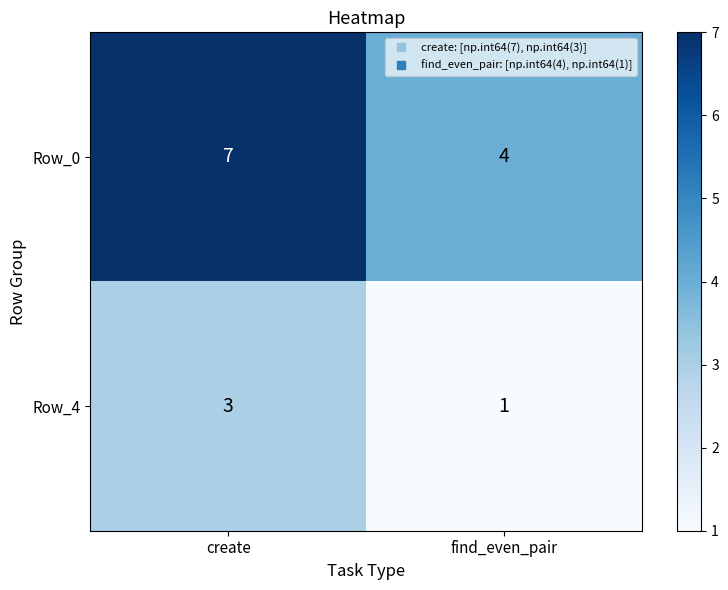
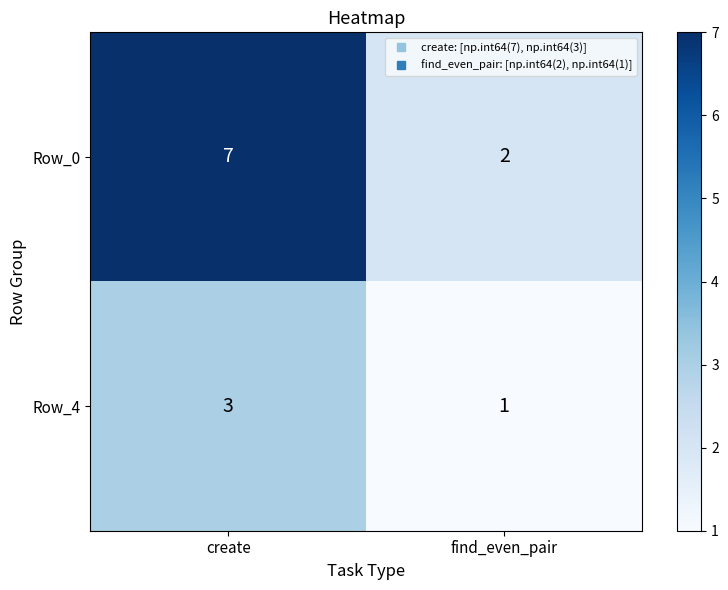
  {
    "Row_0": {
      "create": 7,
-     "find_even_pair": 4
+     "find_even_pair": 2
    },
    "Row_4": {
      "create": 3,
      "find_even_pair": 1
    }
  }
